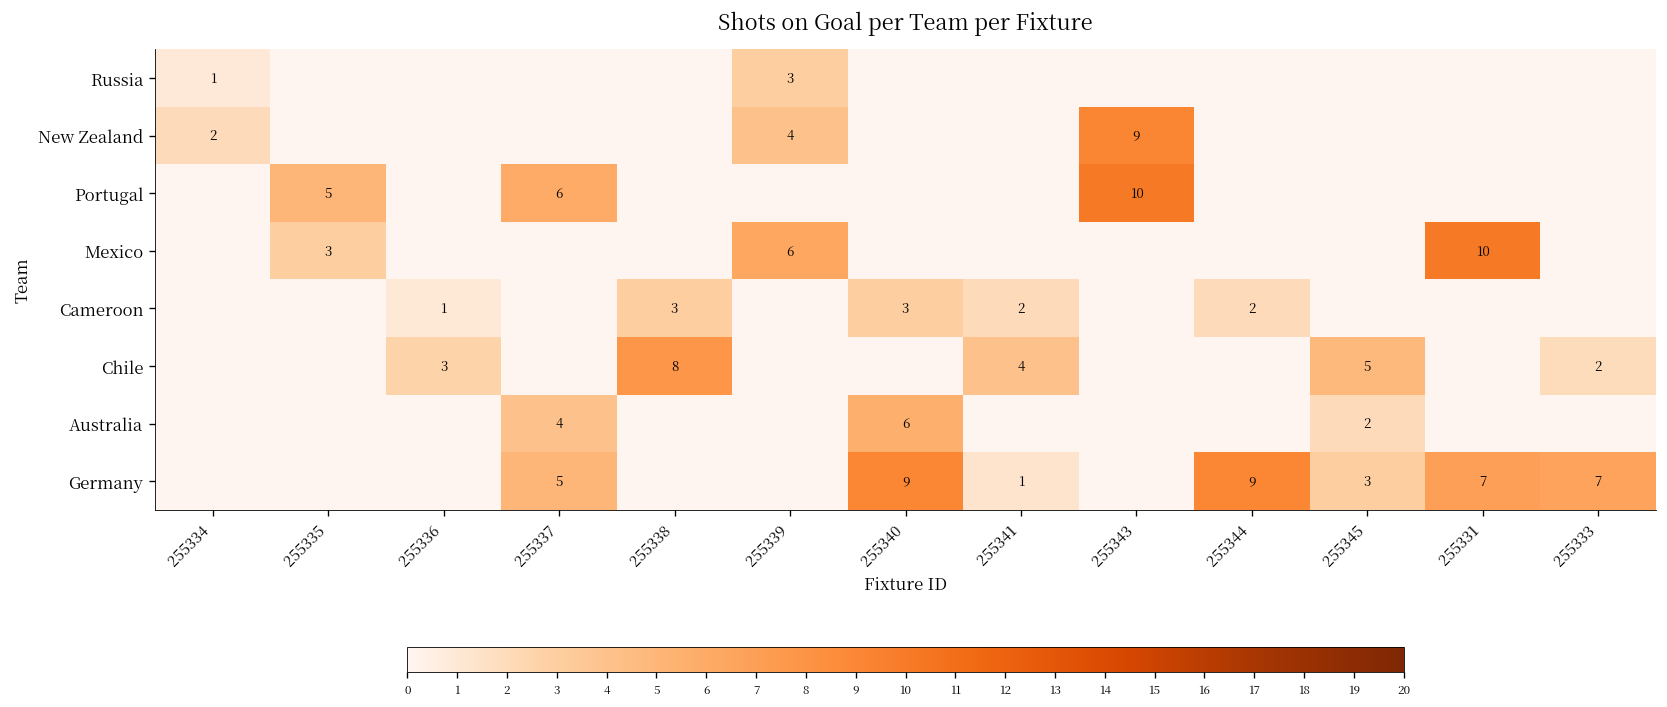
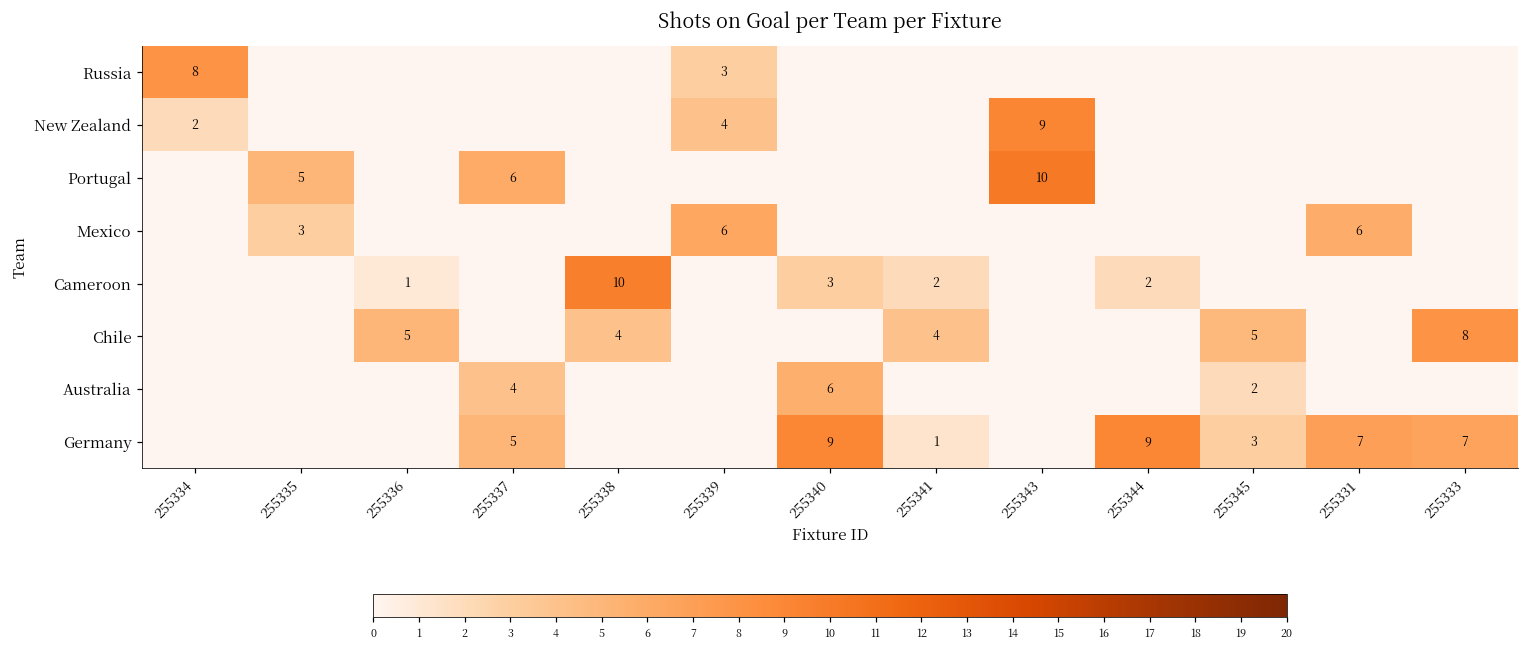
  {
    "Russia": {
-     "255334": 1,
+     "255334": 8,
      "255339": 3
    },
    "New Zealand": {
      "255334": 2,
      "255339": 4,
      "255343": 9
    },
    "Portugal": {
      "255335": 5,
      "255337": 6,
      "255343": 10
    },
    "Mexico": {
      "255335": 3,
      "255339": 6,
-     "255331": 10
+     "255331": 6
    },
    "Cameroon": {
      "255336": 1,
-     "255338": 3,
+     "255338": 10,
      "255340": 3,
      "255341": 2,
      "255344": 2
    },
    "Chile": {
-     "255336": 3,
-     "255338": 8,
+     "255336": 5,
+     "255338": 4,
      "255341": 4,
      "255345": 5,
-     "255333": 2
+     "255333": 8
    },
    "Australia": {
      "255337": 4,
      "255340": 6,
      "255345": 2
    },
    "Germany": {
      "255337": 5,
      "255340": 9,
      "255341": 1,
      "255344": 9,
      "255345": 3,
      "255331": 7,
      "255333": 7
    }
  }
